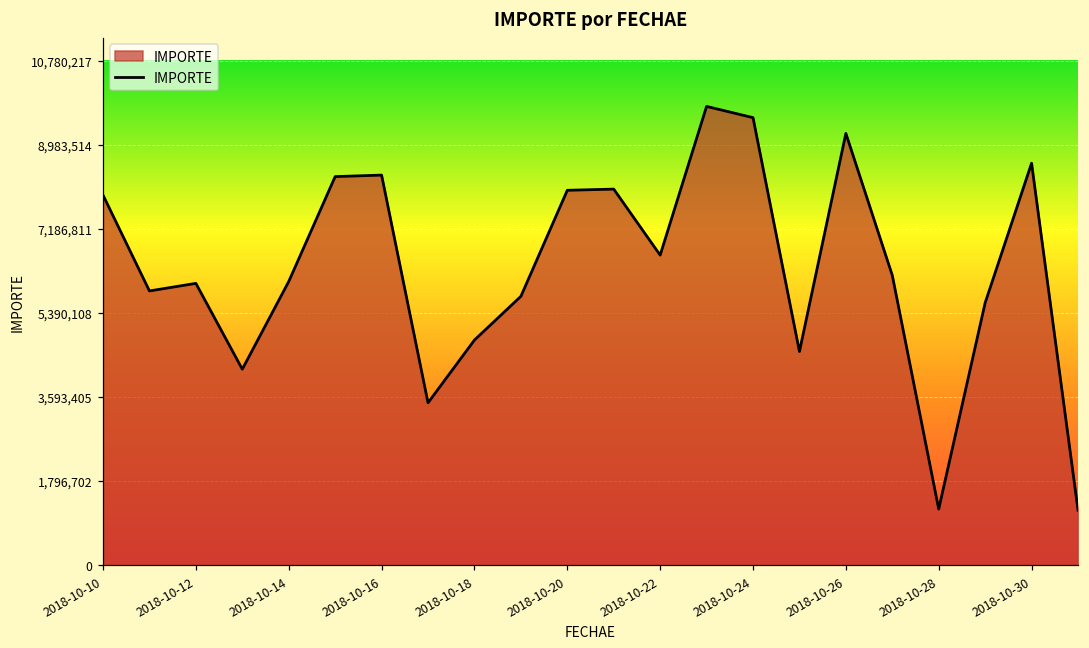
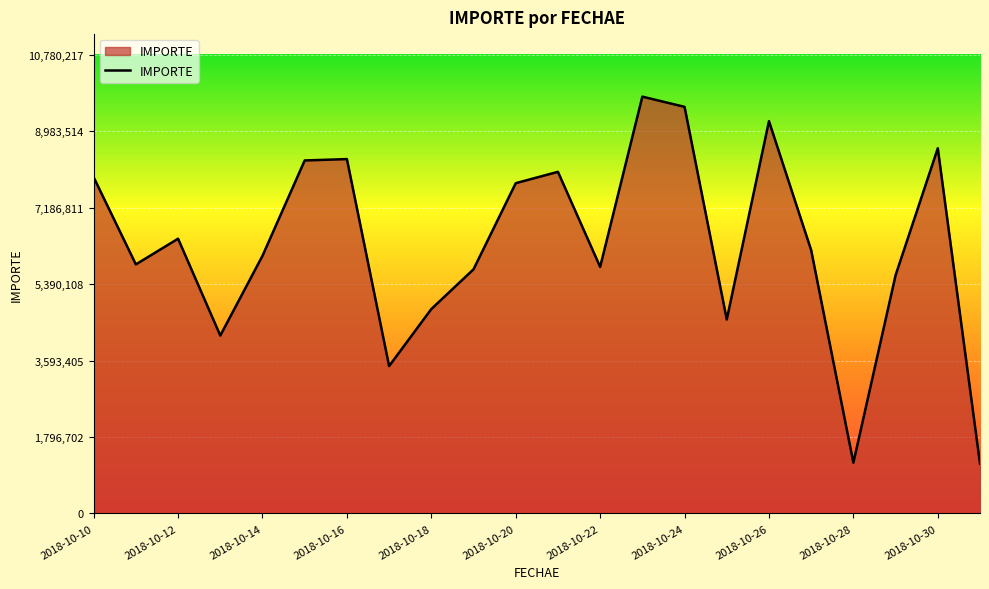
  {
    "2018-10-10": "7,900,000",
-   "2018-10-12": "6,000,000",
+   "2018-10-12": "6,500,000",
    "2018-10-14": "6,100,000",
    "2018-10-16": "8,300,000",
    "2018-10-18": "4,800,000",
-   "2018-10-20": "8,000,000",
-   "2018-10-22": "6,600,000",
+   "2018-10-20": "7,800,000",
+   "2018-10-22": "5,800,000",
    "2018-10-24": "9,600,000",
    "2018-10-26": "9,200,000",
    "2018-10-28": "1,200,000",
    "2018-10-30": "8,600,000"
  }
